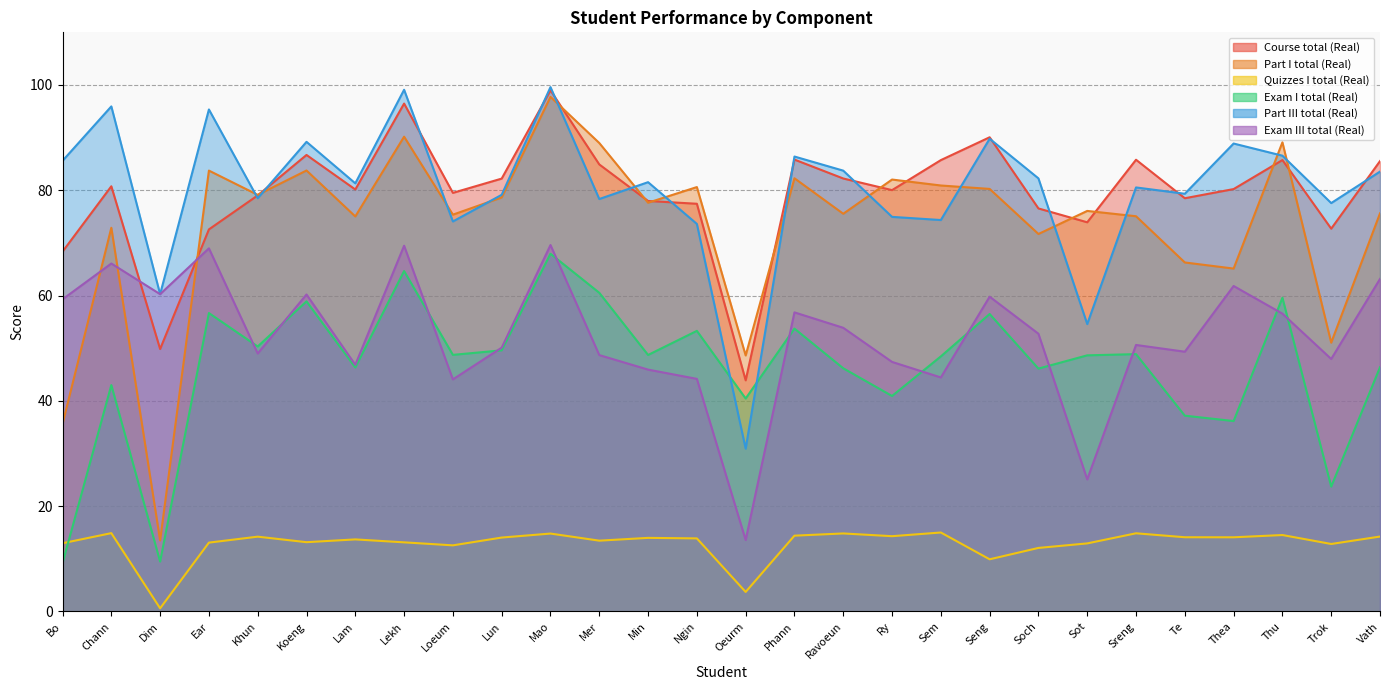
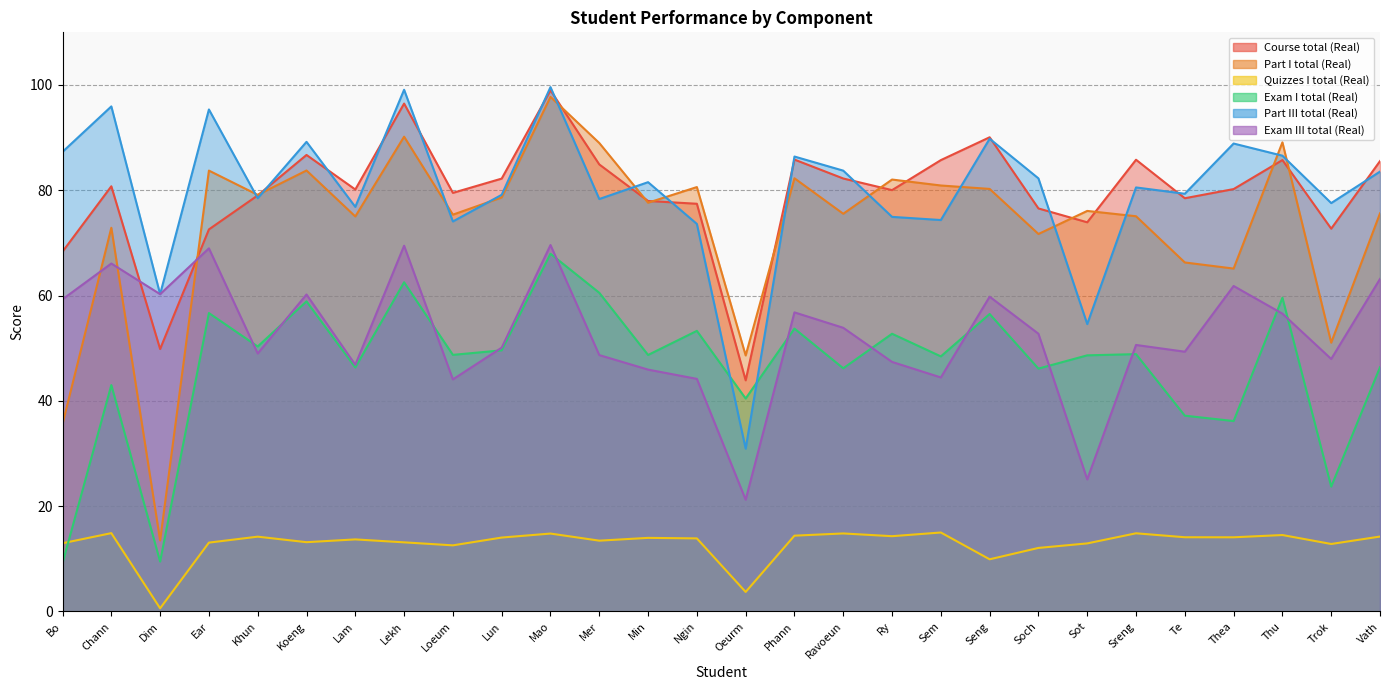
  {
    "Exam I total (Real)": {
      "Bo": 9,
      "Chann": 43,
      "Dim": 9,
      "Ear": 57,
      "Khun": 50,
      "Koeng": 59,
      "Lam": 46,
-     "Lekh": 65,
+     "Lekh": 63,
      "Loeum": 49,
      "Lun": 50,
      "Mao": 68,
      "Mer": 61,
      "Min": 49,
      "Ngin": 53,
      "Oeurm": 40,
      "Phann": 54,
      "Ravoeun": 46,
-     "Ry": 41,
+     "Ry": 53,
      "Sem": 48,
      "Seng": 57,
      "Soch": 46,
      "Sot": 49,
      "Sreng": 49,
      "Te": 37,
      "Thea": 36,
      "Thu": 60,
      "Trok": 24,
      "Vath": 46
    },
    "Part III total (Real)": {
-     "Bo": 86,
+     "Bo": 87,
      "Chann": 96,
      "Ear": 95,
      "Khun": 78,
      "Koeng": 89,
-     "Lam": 81,
+     "Lam": 77,
      "Lekh": 99,
      "Loeum": 74,
      "Lun": 79,
      "Mao": 100,
      "Mer": 78,
      "Min": 82,
      "Ngin": 74,
      "Oeurm": 31,
      "Phann": 86,
      "Ravoeun": 84,
      "Ry": 75,
      "Sem": 74,
      "Soch": 82,
      "Sot": 55,
      "Sreng": 81,
      "Te": 79,
      "Thea": 89,
      "Thu": 87,
      "Trok": 78,
      "Vath": 84
    },
    "Exam III total (Real)": {
      "Bo": 59,
      "Chann": 66,
      "Ear": 69,
      "Khun": 49,
      "Koeng": 60,
      "Lam": 47,
      "Lekh": 69,
      "Loeum": 44,
      "Lun": 50,
      "Mao": 70,
      "Mer": 49,
      "Min": 46,
      "Ngin": 44,
-     "Oeurm": 14,
+     "Oeurm": 21,
      "Phann": 57,
      "Ravoeun": 54,
      "Ry": 47,
      "Sem": 44,
      "Seng": 60,
      "Soch": 53,
      "Sot": 25,
      "Sreng": 51,
      "Te": 49,
      "Thea": 62,
      "Thu": 57,
      "Trok": 48,
      "Vath": 63
    }
  }
